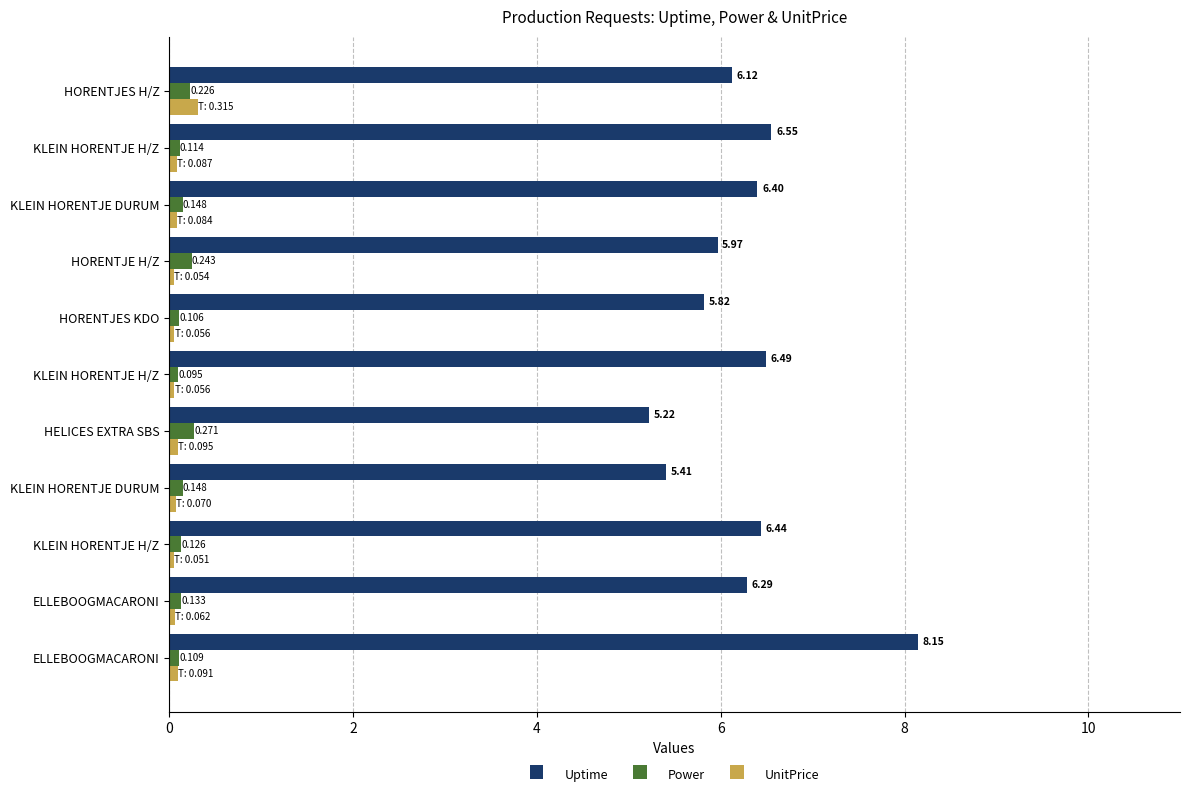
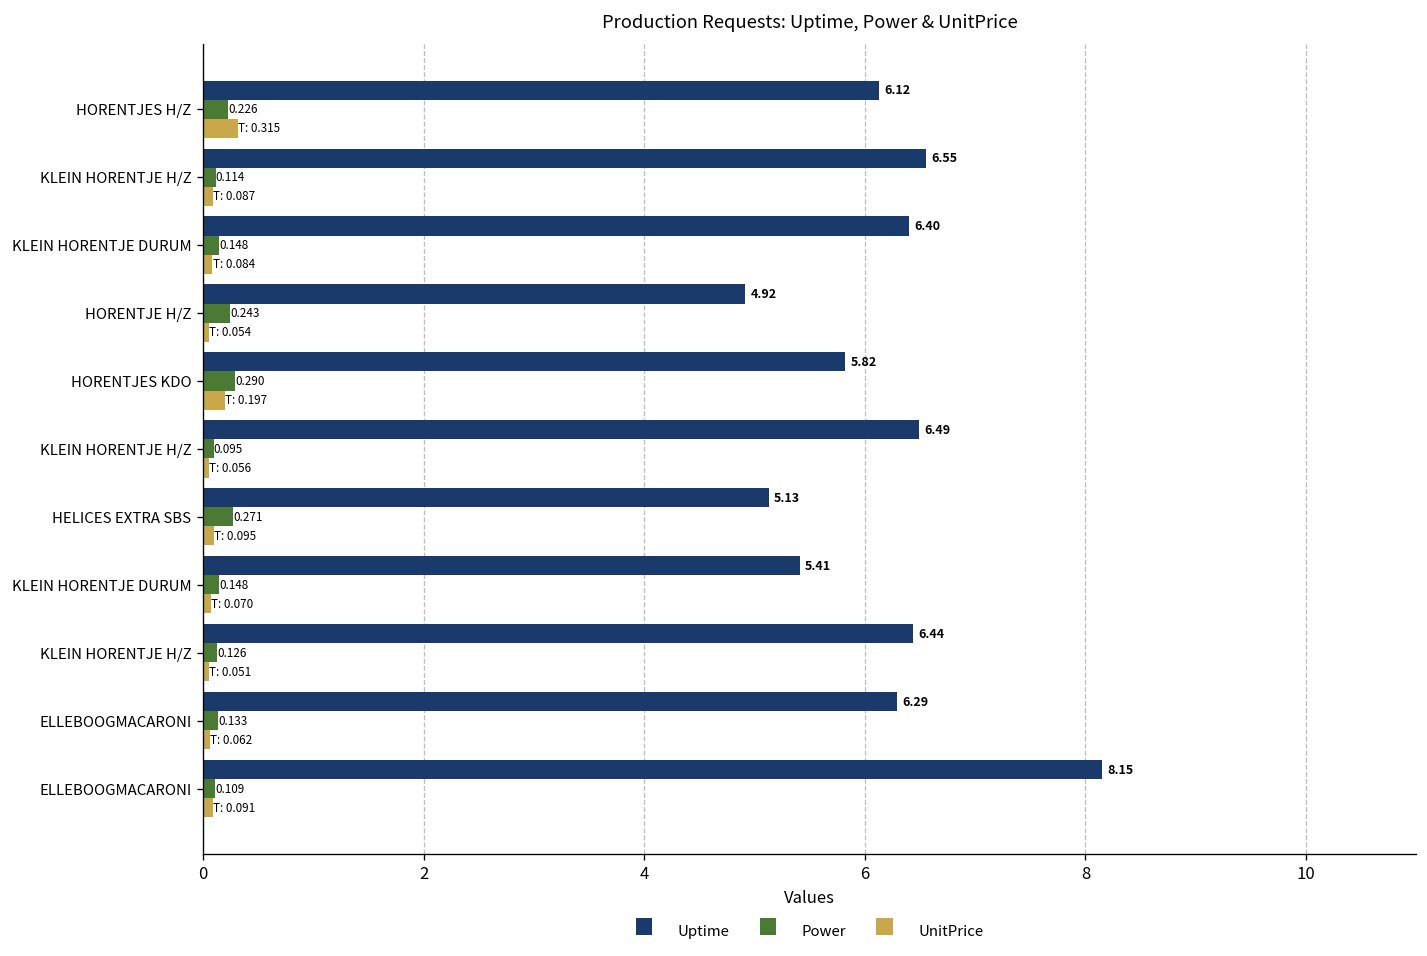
  {
    "Uptime": {
      "HORENTJES H/Z": 6.12,
-     "HORENTJE H/Z": 5.97,
+     "HORENTJE H/Z": 4.92,
      "HORENTJES KDO": 5.82,
-     "HELICES EXTRA SBS": 5.22
+     "HELICES EXTRA SBS": 5.13
    },
    "Power": {
      "HORENTJES H/Z": 0.226,
      "HORENTJE H/Z": 0.243,
-     "HORENTJES KDO": 0.106,
+     "HORENTJES KDO": 0.290,
      "HELICES EXTRA SBS": 0.271
    },
    "UnitPrice": {
      "HORENTJES H/Z": 0.315,
      "HORENTJE H/Z": 0.054,
-     "HORENTJES KDO": 0.056,
+     "HORENTJES KDO": 0.197,
      "HELICES EXTRA SBS": 0.095
    }
  }
